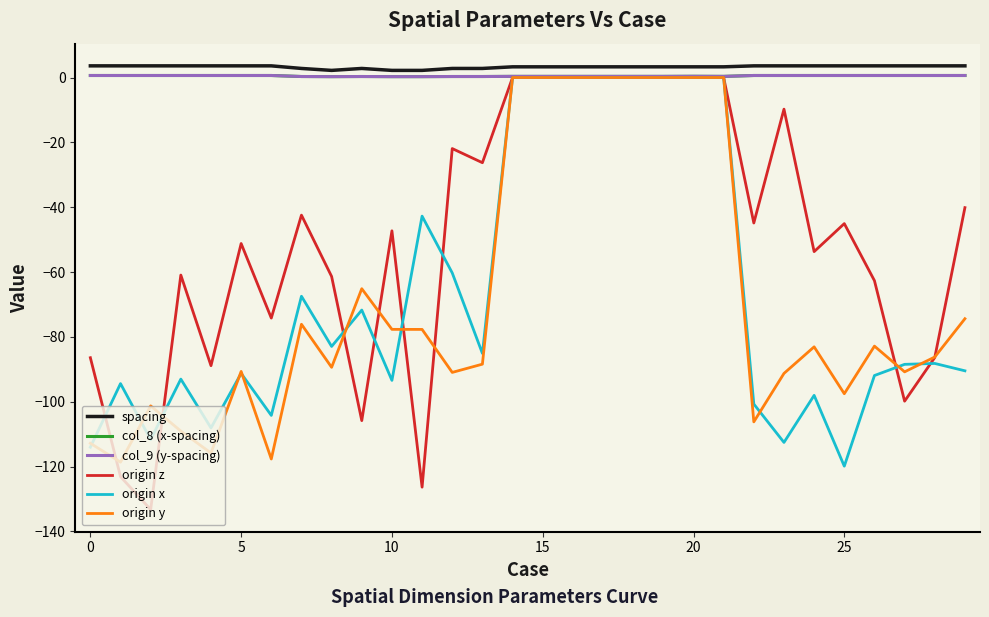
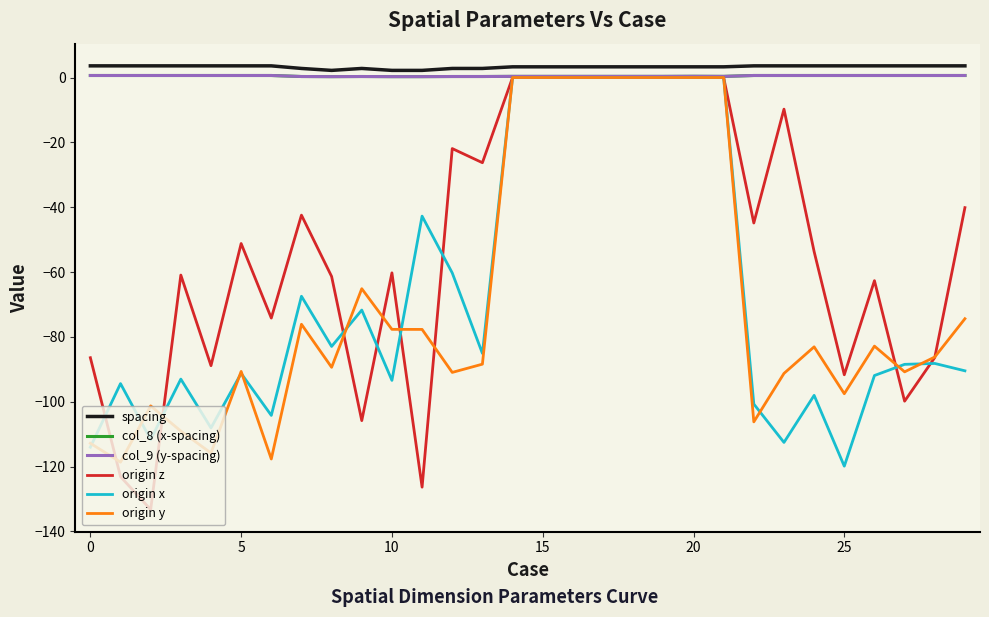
  {
    "spacing": {
      "0": 4,
      "5": 4,
      "10": 2,
      "15": 3,
      "20": 3,
      "25": 4
    },
    "col_9 (y-spacing)": {
      "0": 1,
      "5": 1,
      "10": 0,
      "25": 1
    },
    "origin z": {
      "0": -86,
      "5": -51,
-     "10": -47,
-     "25": -45
+     "10": -60,
+     "25": -92
    },
    "origin x": {
      "10": -93,
      "25": -120
    },
    "origin y": {
      "10": -78,
      "25": -98
    }
  }
